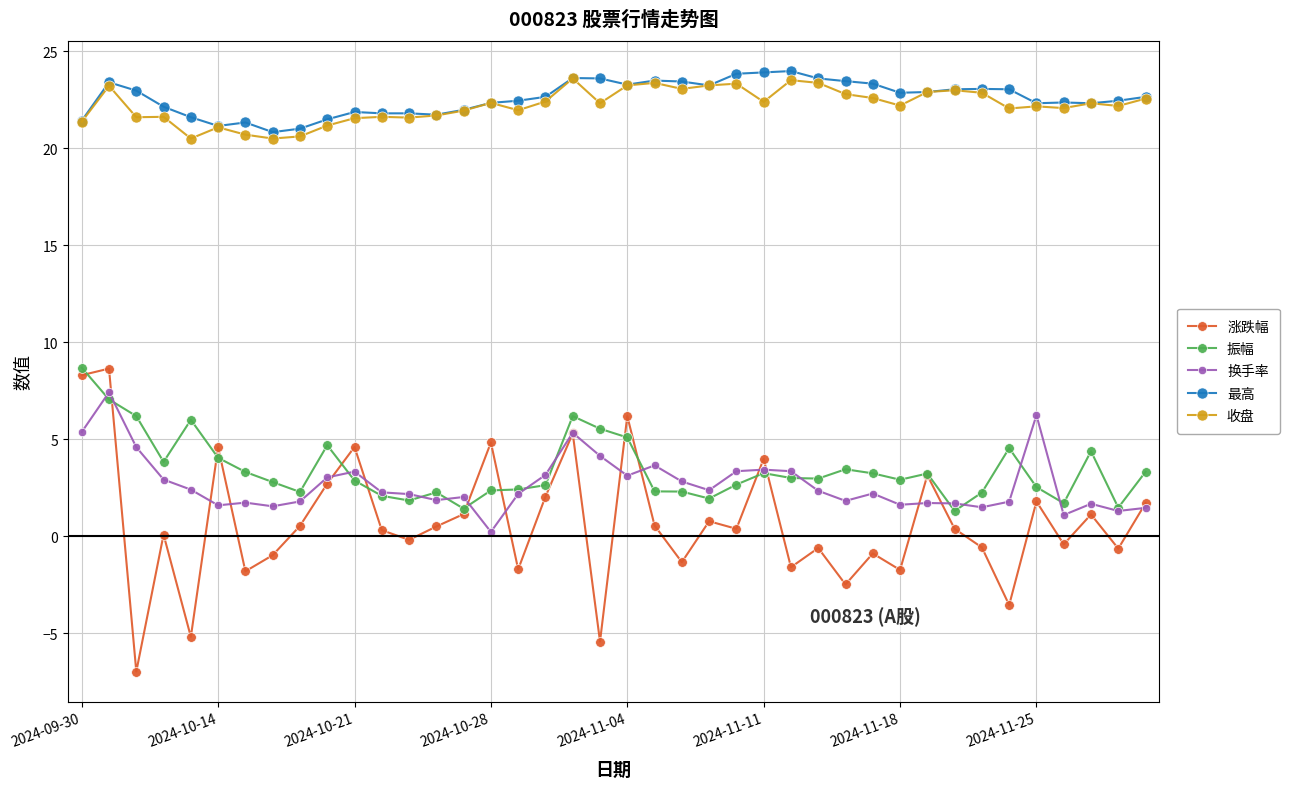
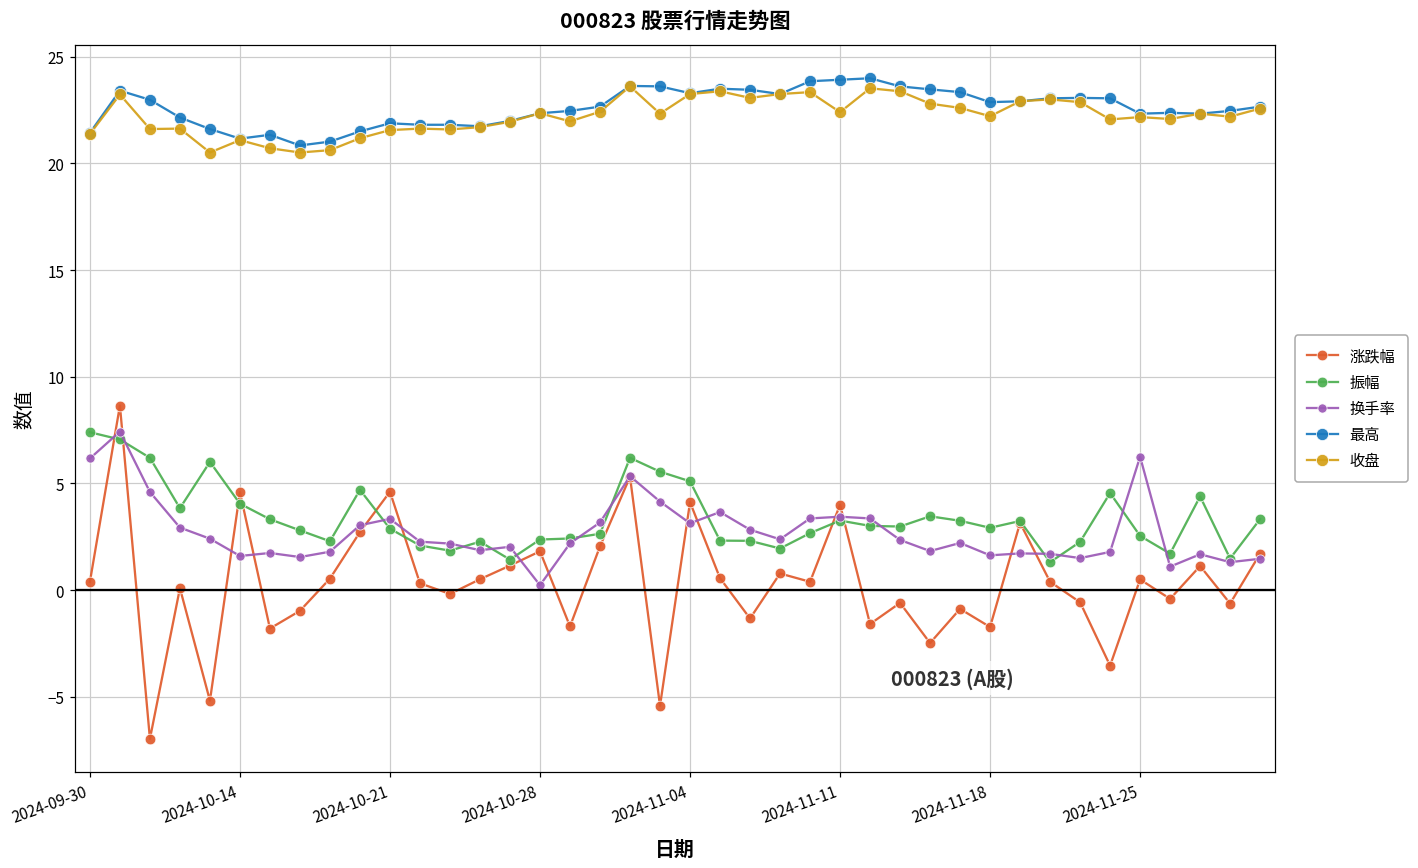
  {
    "涨跌幅": {
-     "2024-09-30": 8.3,
+     "2024-09-30": 0.4,
      "2024-10-14": 4.6,
      "2024-10-21": 4.6,
-     "2024-10-28": 4.8,
-     "2024-11-04": 6.2,
+     "2024-10-28": 1.8,
+     "2024-11-04": 4.1,
      "2024-11-11": 4.0,
      "2024-11-18": -1.7,
-     "2024-11-25": 1.8
+     "2024-11-25": 0.5
    },
    "振幅": {
-     "2024-09-30": 8.7,
+     "2024-09-30": 7.4,
      "2024-10-14": 4.1,
      "2024-10-21": 2.9,
      "2024-10-28": 2.4,
      "2024-11-04": 5.1,
      "2024-11-11": 3.3,
      "2024-11-18": 2.9,
      "2024-11-25": 2.5
    },
    "换手率": {
-     "2024-09-30": 5.4,
+     "2024-09-30": 6.2,
      "2024-10-14": 1.6,
      "2024-10-21": 3.3,
      "2024-10-28": 0.2,
      "2024-11-04": 3.1,
      "2024-11-11": 3.4,
      "2024-11-18": 1.6,
      "2024-11-25": 6.3
    },
    "最高": {
      "2024-10-21": 21.9,
      "2024-11-11": 23.9,
      "2024-11-18": 22.9,
      "2024-11-25": 22.3
    },
    "收盘": {
      "2024-10-21": 21.6,
      "2024-11-11": 22.4,
      "2024-11-18": 22.2,
      "2024-11-25": 22.2
    }
  }
